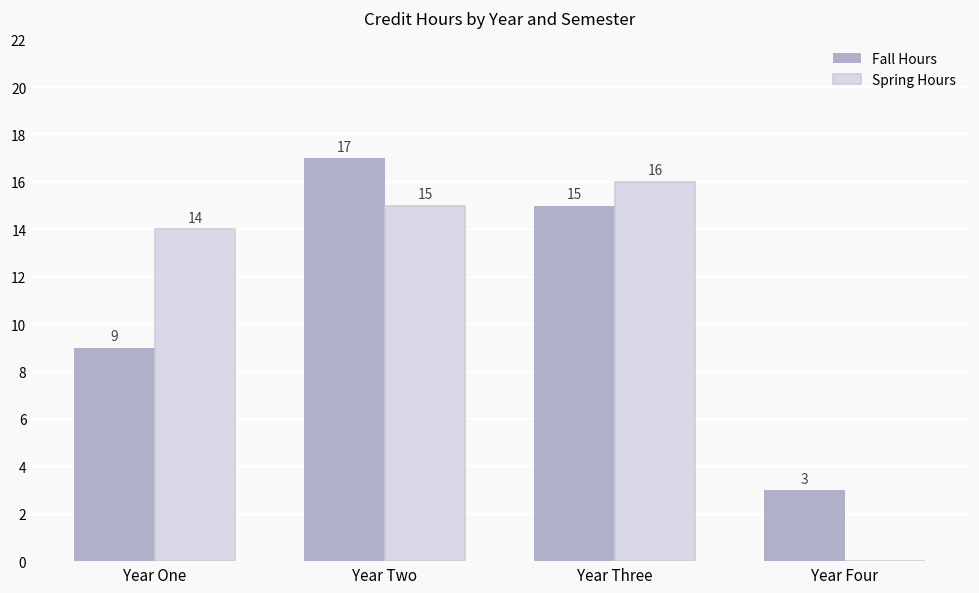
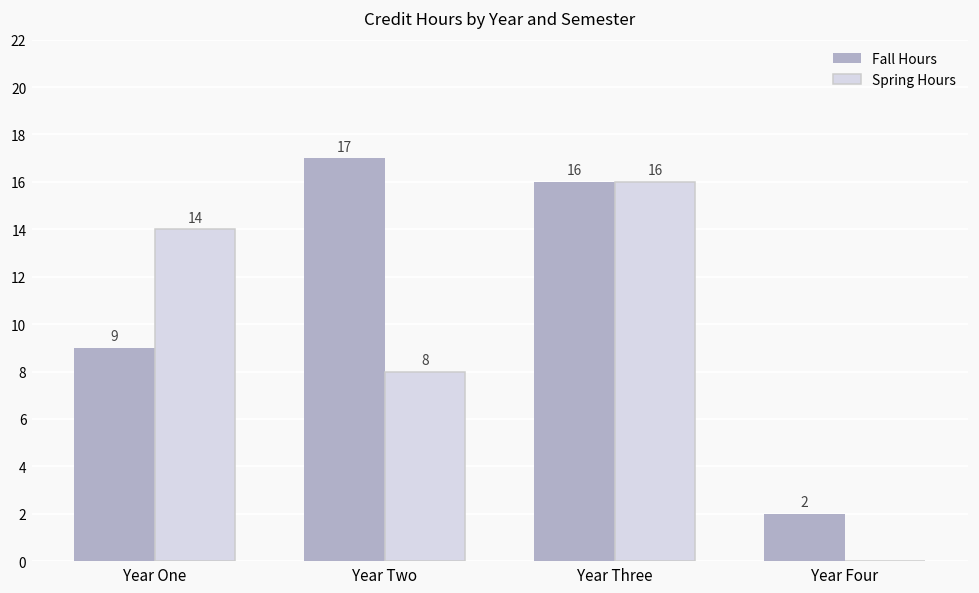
  {
    "Fall Hours": {
      "Year One": 9,
      "Year Two": 17,
-     "Year Three": 15,
-     "Year Four": 3
+     "Year Three": 16,
+     "Year Four": 2
    },
    "Spring Hours": {
      "Year One": 14,
-     "Year Two": 15,
+     "Year Two": 8,
      "Year Three": 16
    }
  }
